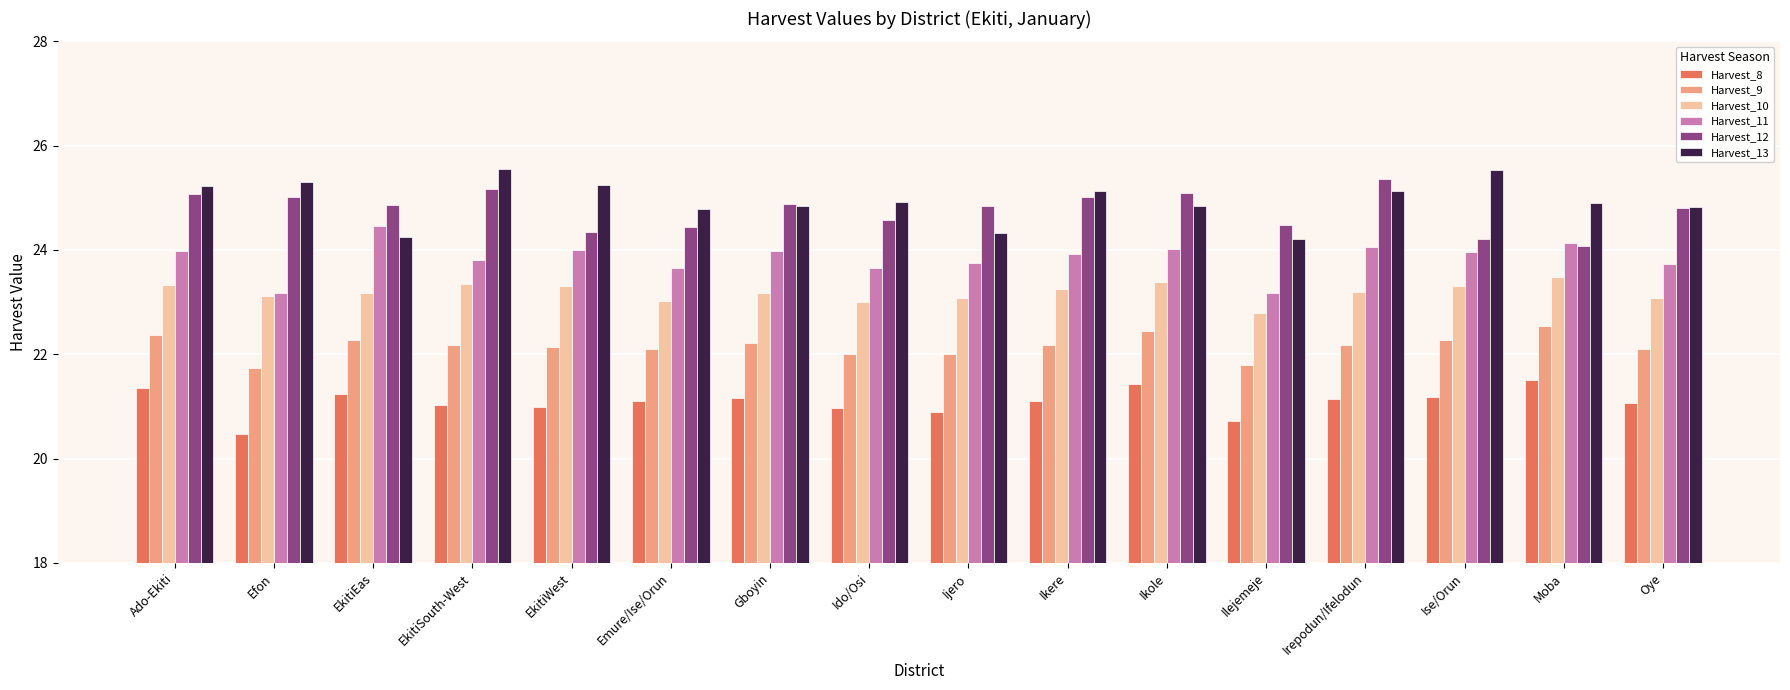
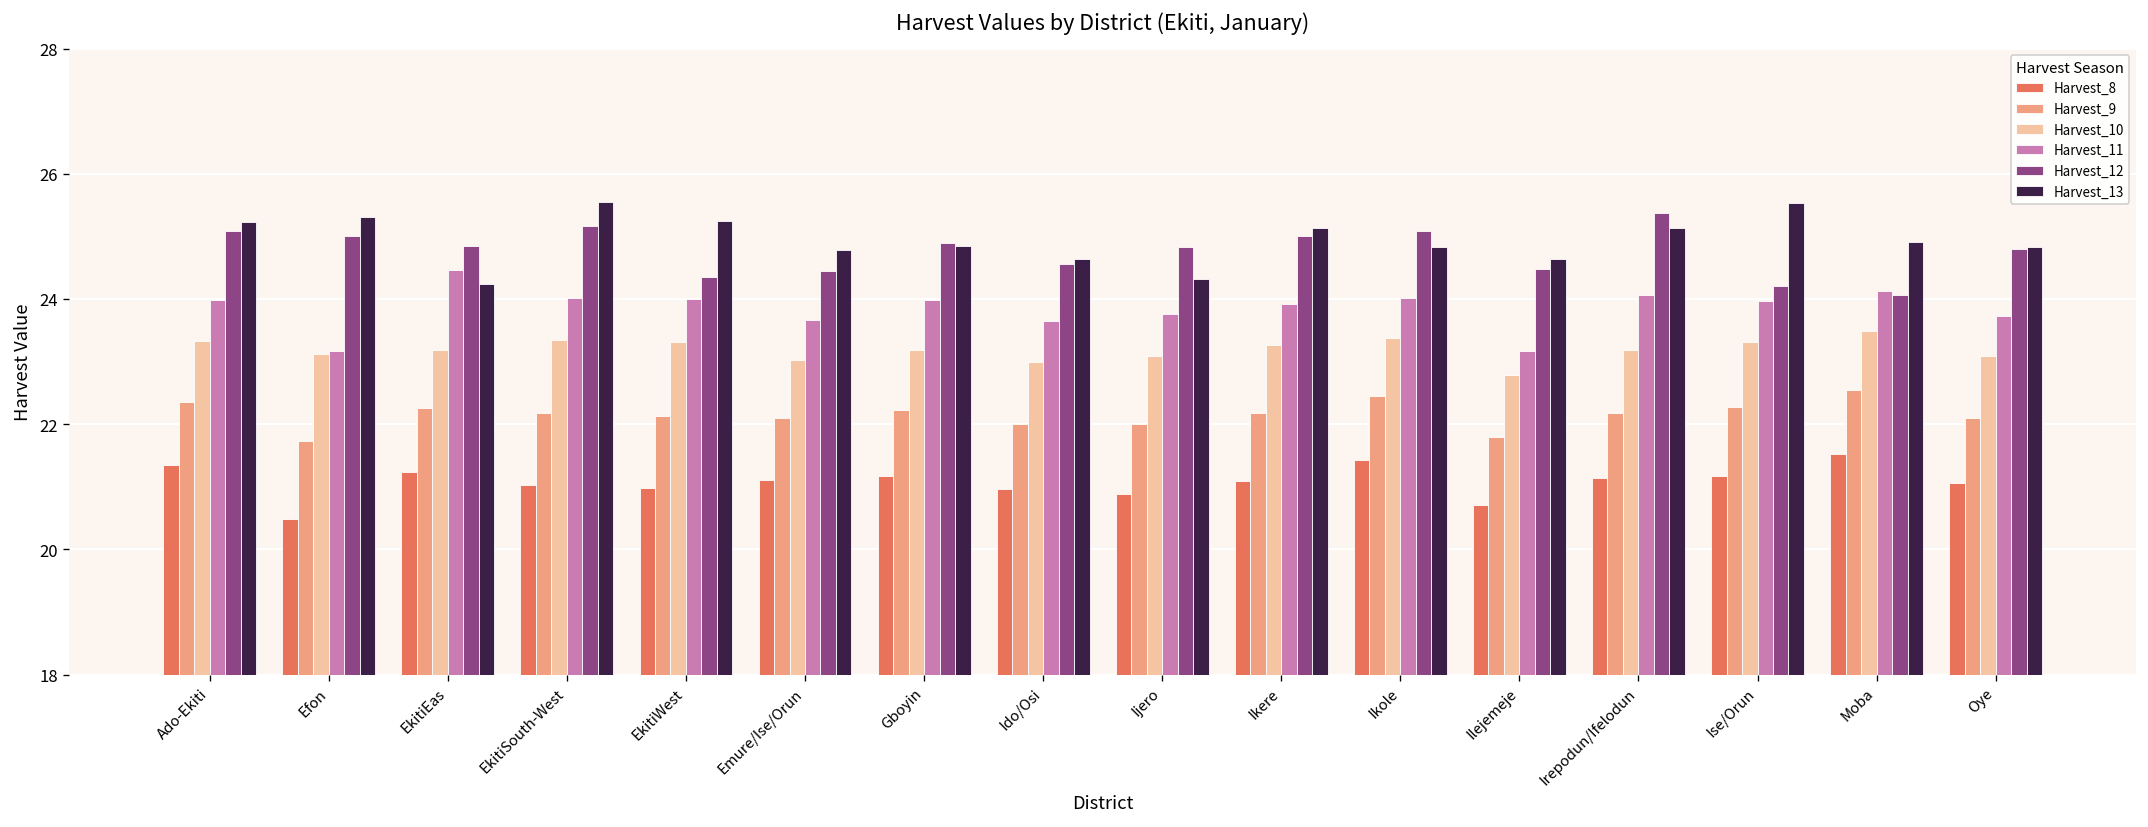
  {
    "Harvest_11": {
      "Ado-Ekiti": 24.0,
      "Efon": 23.2,
      "EkitiEas": 24.5,
-     "EkitiSouth-West": 23.8,
+     "EkitiSouth-West": 24.0,
      "EkitiWest": 24.0,
      "Emure/Ise/Orun": 23.7,
      "Gboyin": 24.0,
      "Ido/Osi": 23.7,
      "Ijero": 23.8,
      "Ikere": 23.9,
      "Ikole": 24.0,
      "Ilejemeje": 23.2,
      "Irepodun/Ifelodun": 24.1,
      "Ise/Orun": 24.0,
      "Moba": 24.1,
      "Oye": 23.7
    },
    "Harvest_12": {
      "Ado-Ekiti": 25.1,
      "Efon": 25.0,
      "EkitiEas": 24.9,
      "EkitiSouth-West": 25.2,
      "EkitiWest": 24.3,
      "Emure/Ise/Orun": 24.4,
      "Gboyin": 24.9,
      "Ido/Osi": 24.6,
      "Ijero": 24.8,
      "Ikere": 25.0,
      "Ikole": 25.1,
      "Ilejemeje": 24.5,
      "Irepodun/Ifelodun": 25.4,
      "Ise/Orun": 24.2,
      "Moba": 24.1,
      "Oye": 24.8
    },
    "Harvest_13": {
      "Ado-Ekiti": 25.2,
      "Efon": 25.3,
      "EkitiEas": 24.2,
      "EkitiSouth-West": 25.6,
      "EkitiWest": 25.3,
      "Emure/Ise/Orun": 24.8,
      "Gboyin": 24.8,
-     "Ido/Osi": 24.9,
+     "Ido/Osi": 24.6,
      "Ijero": 24.3,
      "Ikere": 25.1,
      "Ikole": 24.8,
-     "Ilejemeje": 24.2,
+     "Ilejemeje": 24.6,
      "Irepodun/Ifelodun": 25.1,
      "Ise/Orun": 25.5,
      "Moba": 24.9,
      "Oye": 24.8
    }
  }
